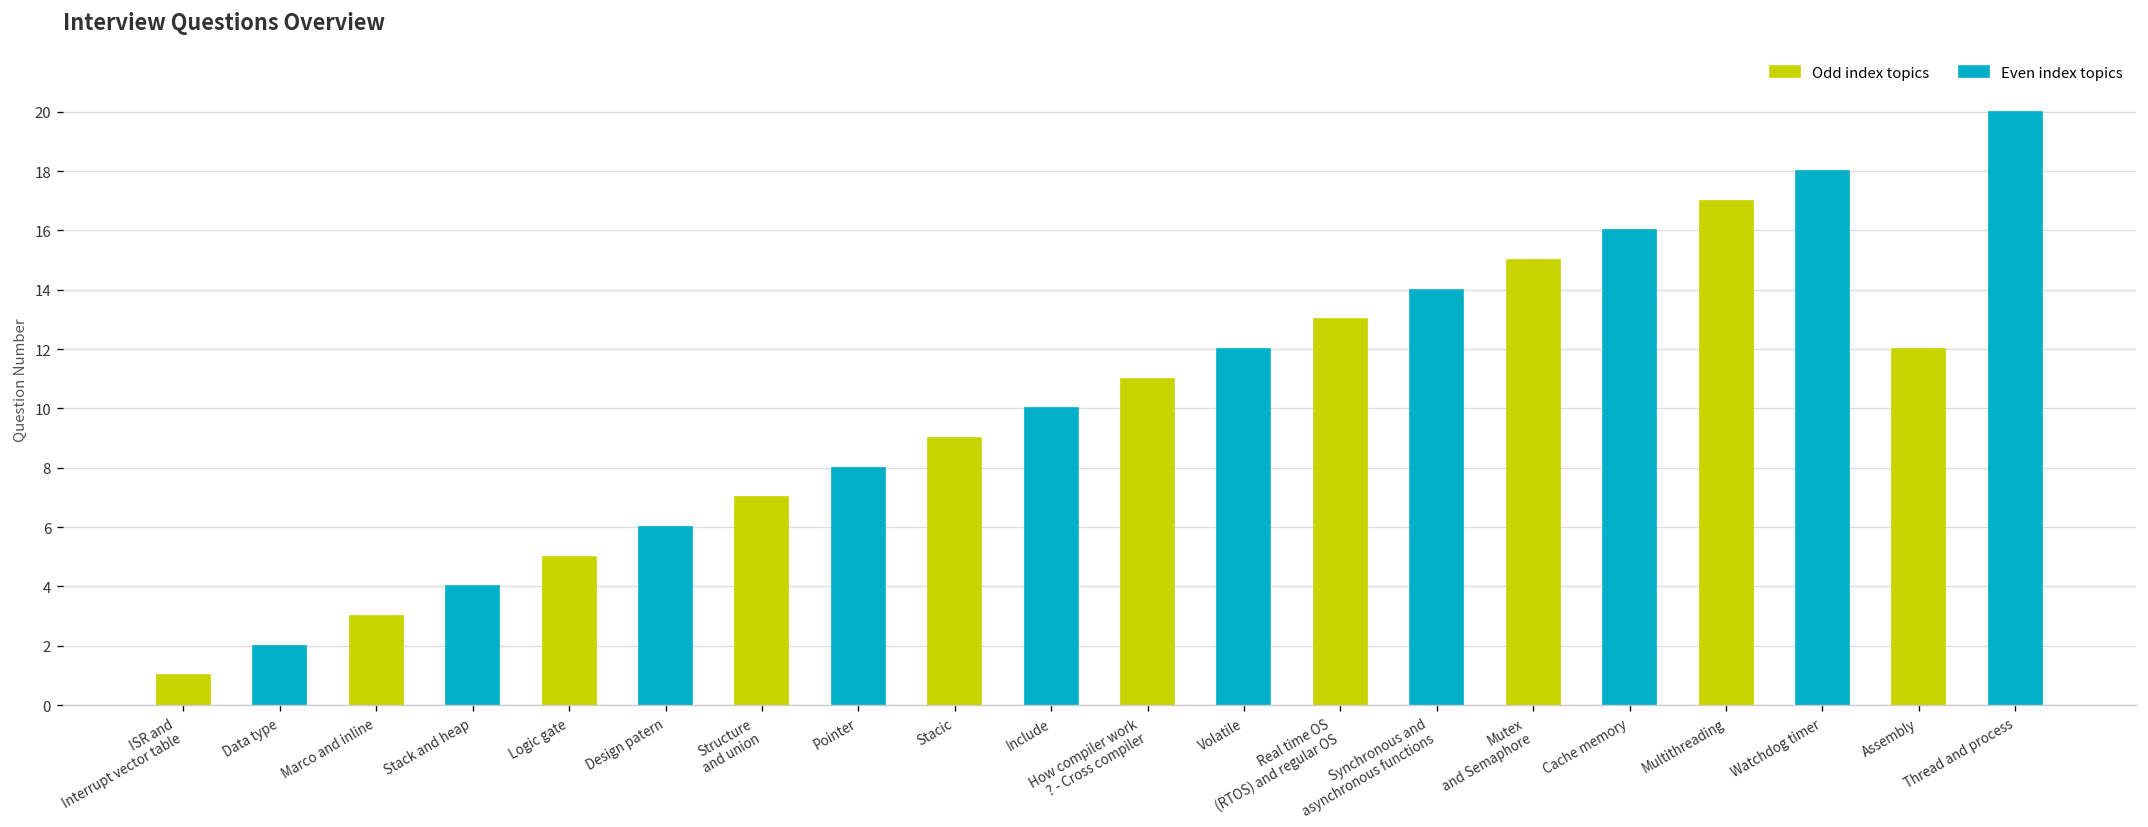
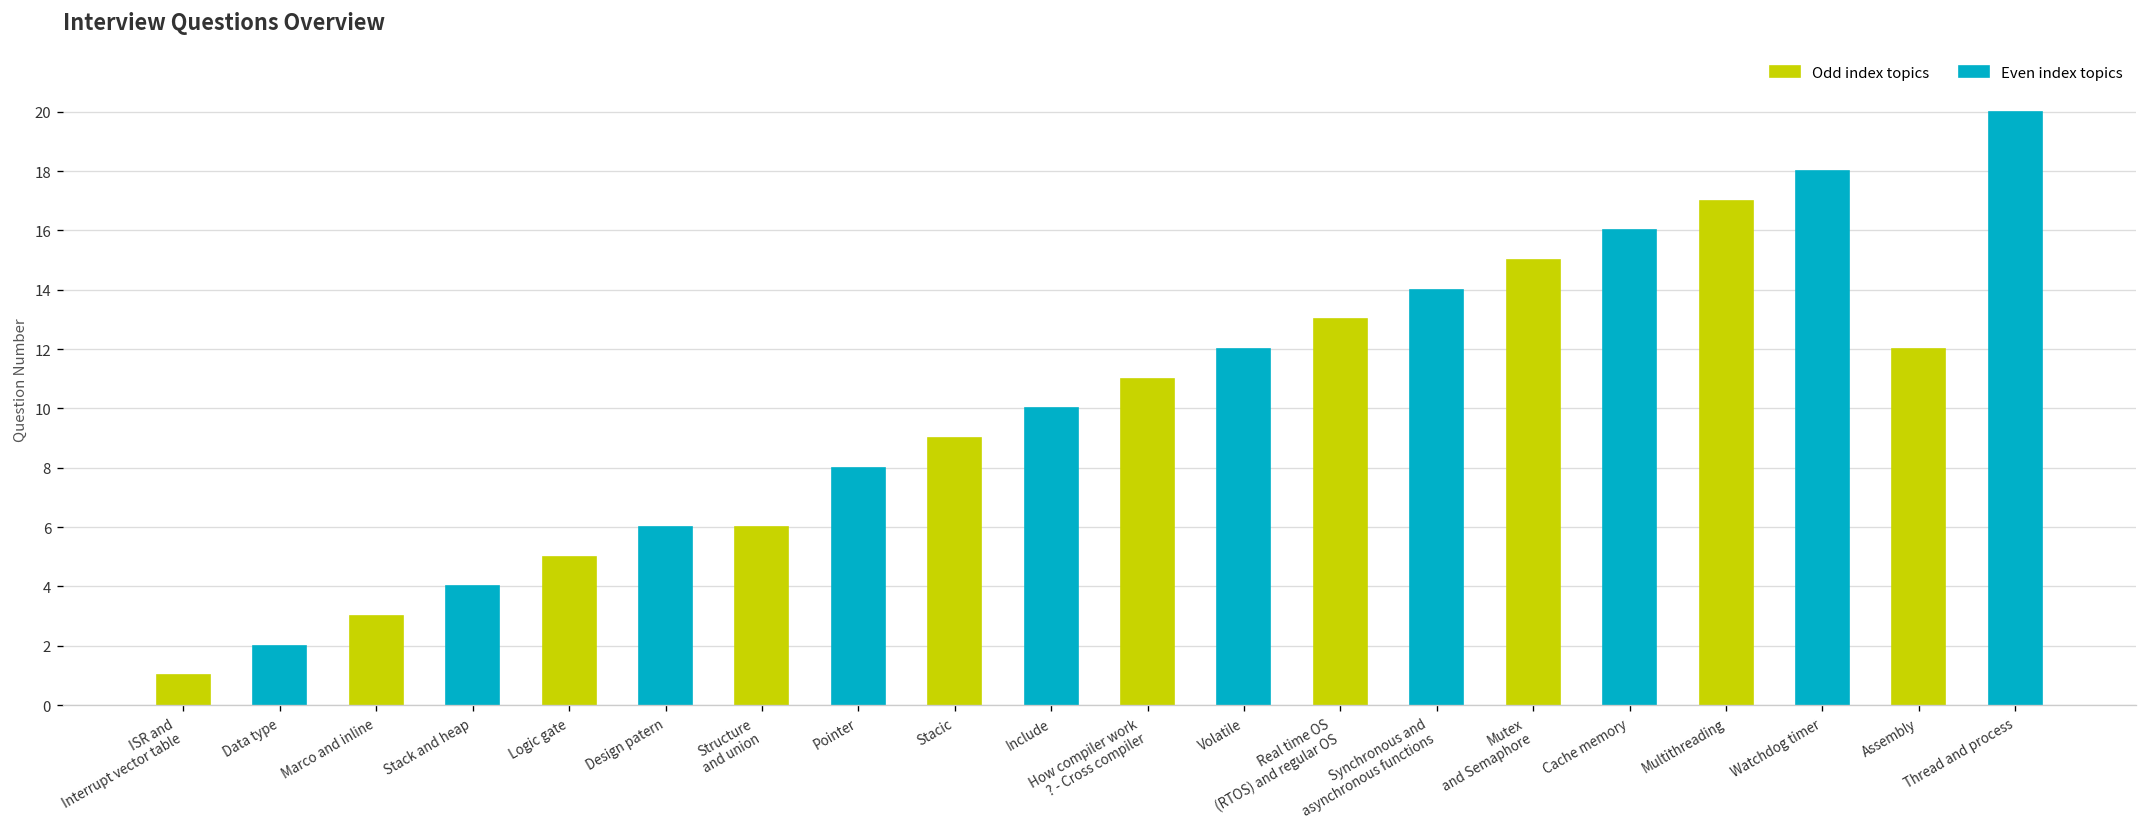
  {
    "ISR and Interrupt vector table": 1,
    "Data type": 2,
    "Marco and inline": 3,
    "Stack and heap": 4,
    "Logic gate": 5,
    "Design patern": 6,
-   "Structure and union": 7,
+   "Structure and union": 6,
    "Pointer": 8,
    "Stacic": 9,
    "Include": 10,
    "How compiler work ? - Cross compiler": 11,
    "Volatile": 12,
    "Real time OS (RTOS) and regular OS": 13,
    "Synchronous and asynchronous functions": 14,
    "Mutex and Semaphore": 15,
    "Cache memory": 16,
    "Multithreading": 17,
    "Watchdog timer": 18,
    "Assembly": 12,
    "Thread and process": 20
  }
